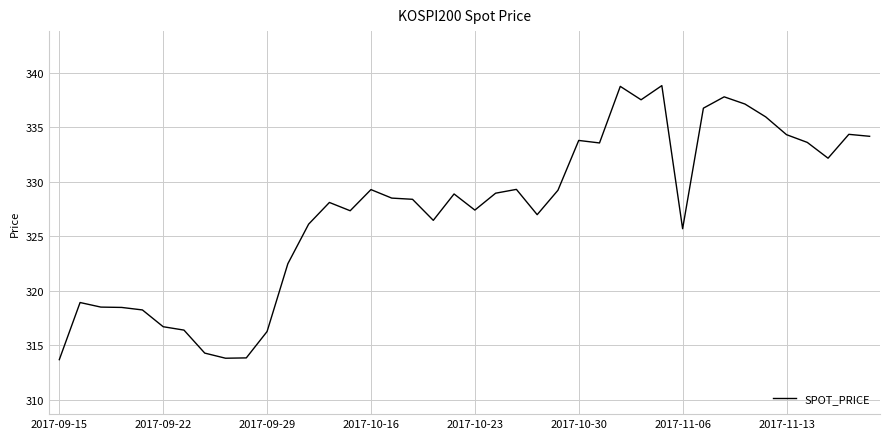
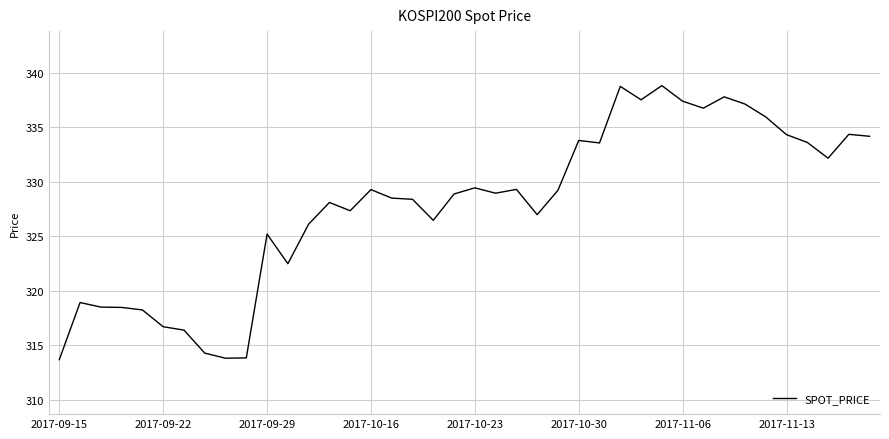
  {
    "2017-09-15": 313.7,
    "2017-09-22": 316.7,
-   "2017-09-29": 316.3,
+   "2017-09-29": 325.2,
    "2017-10-16": 329.3,
-   "2017-10-23": 327.4,
+   "2017-10-23": 329.5,
    "2017-10-30": 333.8,
-   "2017-11-06": 325.7,
+   "2017-11-06": 337.4,
    "2017-11-13": 334.3
  }
